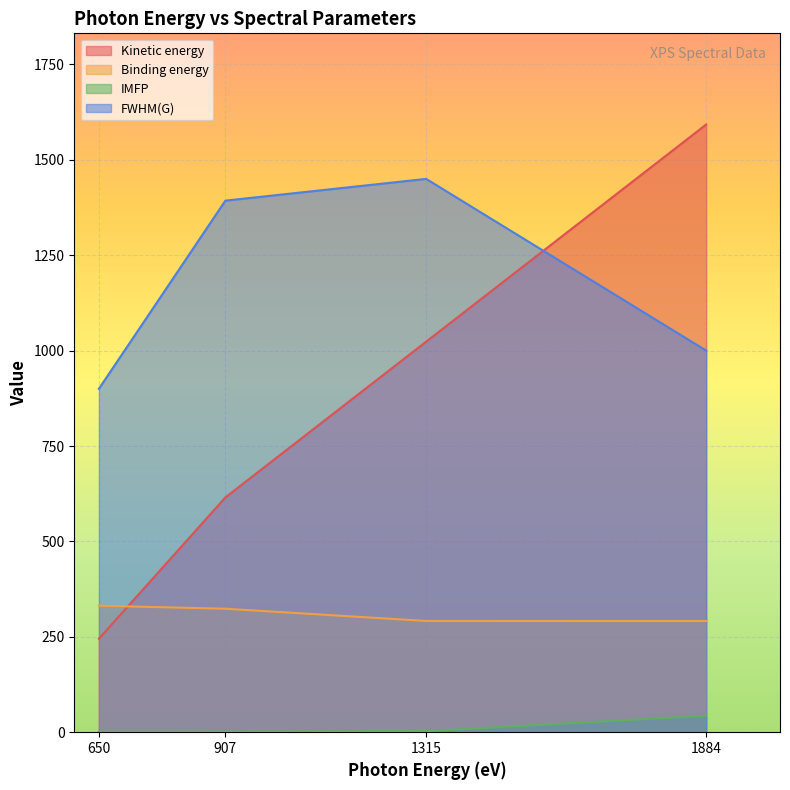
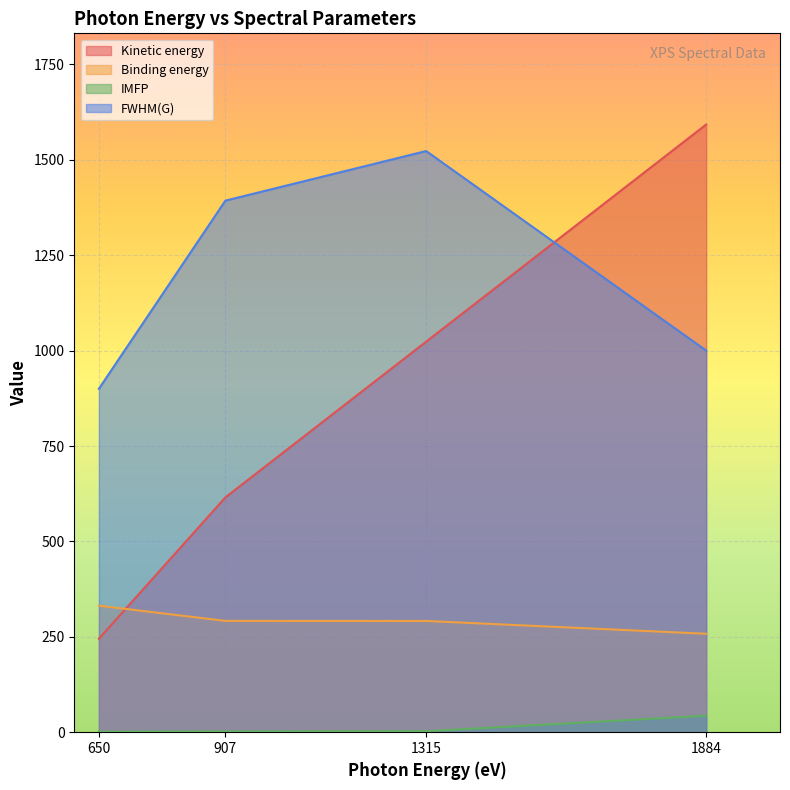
  {
    "Kinetic energy": {
      "650": 240,
      "907": 620,
      "1315": 1020,
      "1884": 1590
    },
    "Binding energy": {
      "650": 330,
-     "907": 320,
+     "907": 290,
      "1315": 290,
-     "1884": 290
+     "1884": 260
    },
    "IMFP": {
      "650": 0,
      "907": 0,
      "1315": 0,
      "1884": 40
    },
    "FWHM(G)": {
      "650": 900,
      "907": 1390,
-     "1315": 1450,
+     "1315": 1520,
      "1884": 1000
    }
  }
